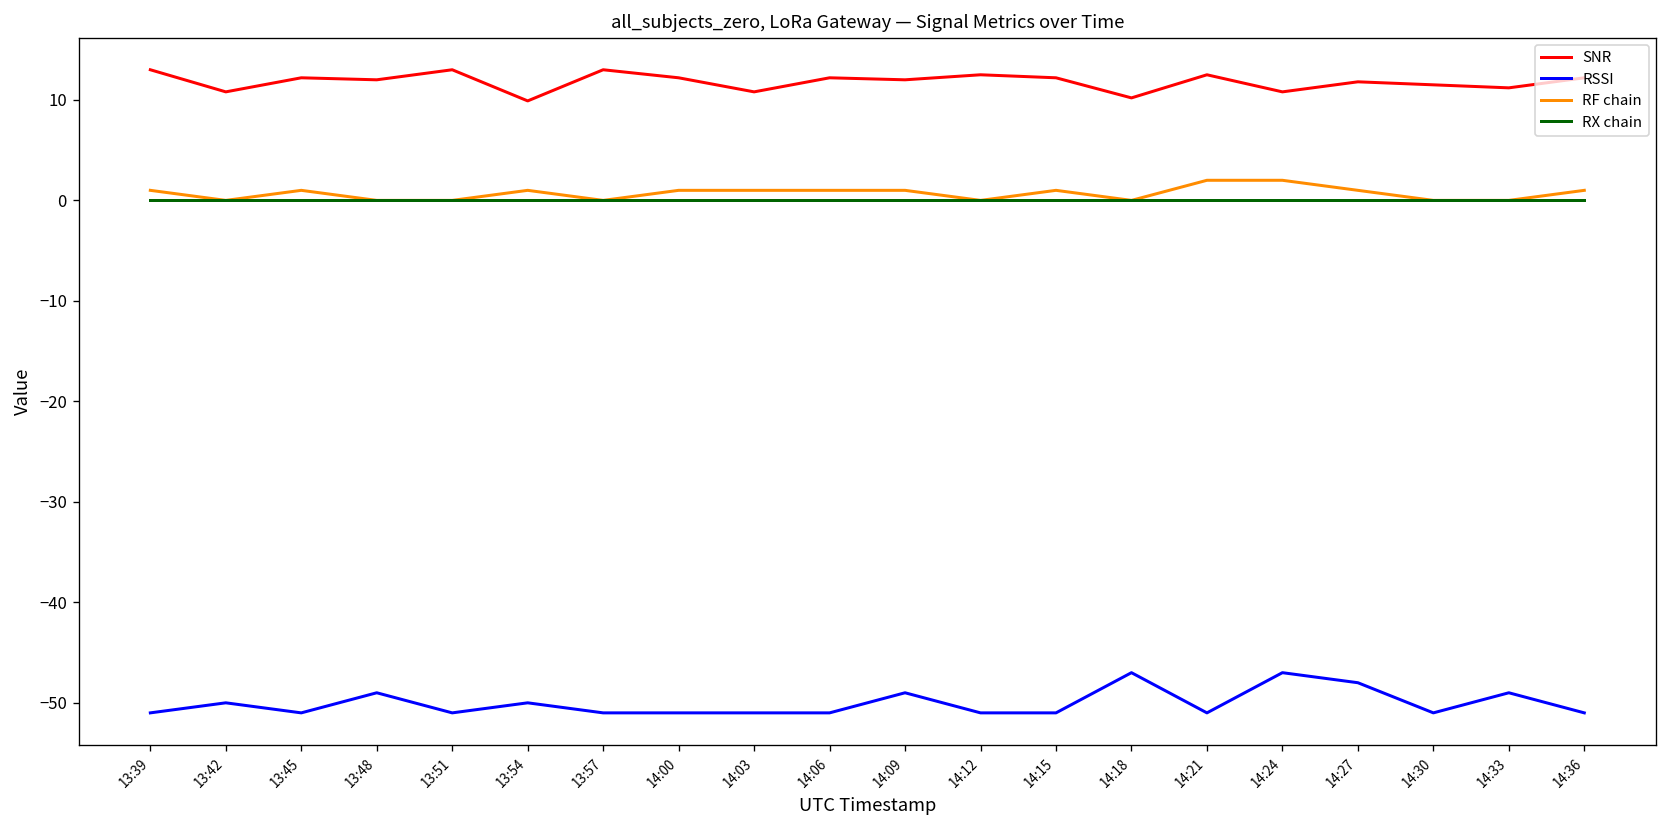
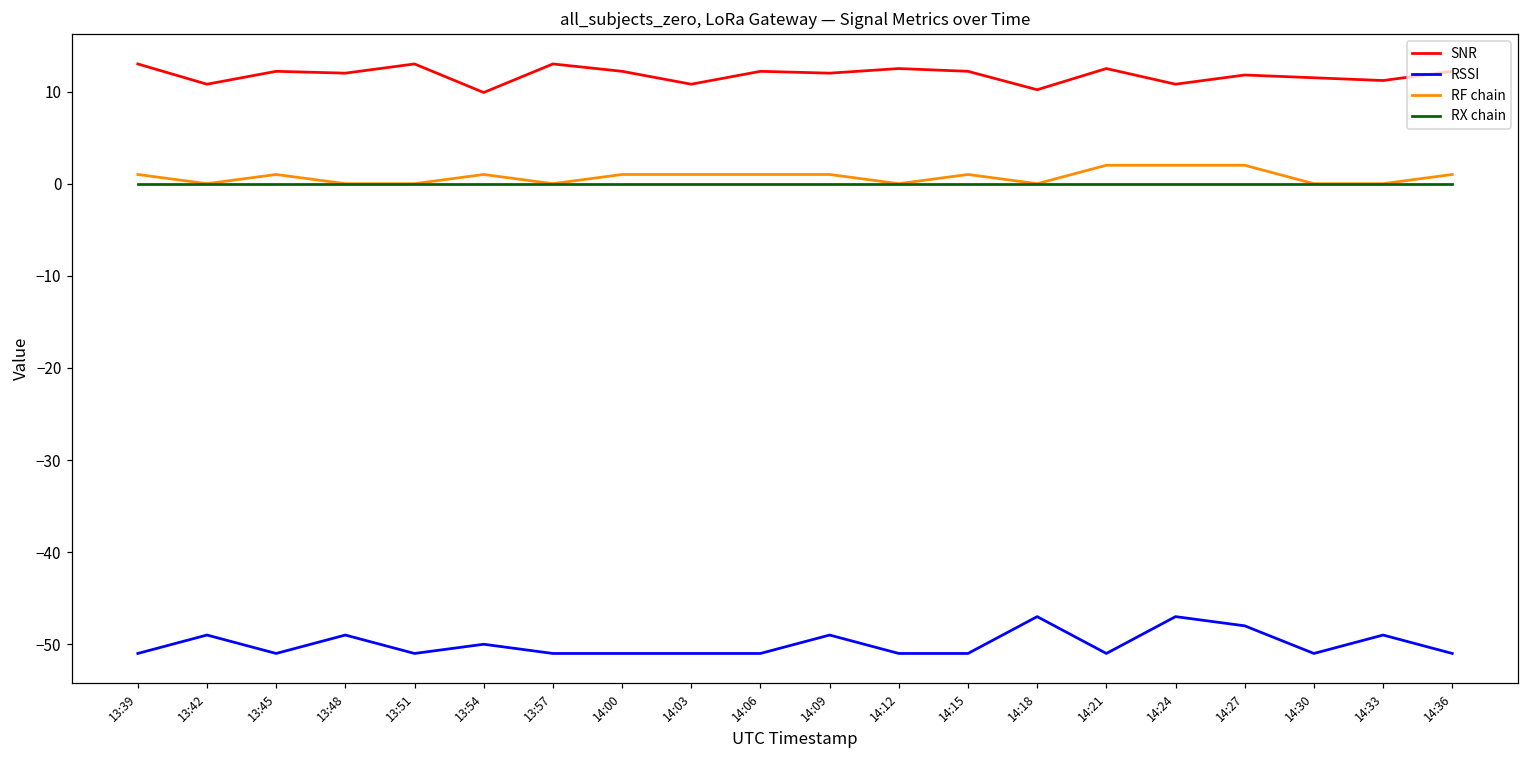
  {
    "SNR": {
      "13:39": 13,
      "13:42": 11,
      "13:45": 12,
      "13:48": 12,
      "13:51": 13,
      "13:54": 10,
      "13:57": 13,
      "14:00": 12,
      "14:03": 11,
      "14:06": 12,
      "14:09": 12,
      "14:12": 13,
      "14:15": 12,
      "14:18": 10,
      "14:21": 13,
      "14:24": 11,
      "14:27": 12,
      "14:30": 12,
      "14:33": 11
    },
    "RSSI": {
      "13:39": -51,
-     "13:42": -50,
+     "13:42": -49,
      "13:45": -51,
      "13:48": -49,
      "13:51": -51,
      "13:54": -50,
      "13:57": -51,
      "14:00": -51,
      "14:03": -51,
      "14:06": -51,
      "14:09": -49,
      "14:12": -51,
      "14:15": -51,
      "14:18": -47,
      "14:21": -51,
      "14:24": -47,
      "14:27": -48,
      "14:30": -51,
      "14:33": -49,
      "14:36": -51
    },
    "RF chain": {
      "13:39": 1,
      "13:45": 1,
      "13:54": 1,
      "14:00": 1,
      "14:03": 1,
      "14:06": 1,
      "14:09": 1,
      "14:15": 1,
      "14:21": 2,
      "14:24": 2,
-     "14:27": 1,
+     "14:27": 2,
      "14:36": 1
    },
    "RX chain": {
      "13:39": 0,
      "13:45": 0,
      "13:54": 0,
      "14:00": 0,
      "14:03": 0,
      "14:06": 0,
      "14:09": 0,
      "14:15": 0,
      "14:21": 0,
      "14:24": 0,
      "14:27": 0,
      "14:36": 0
    }
  }
